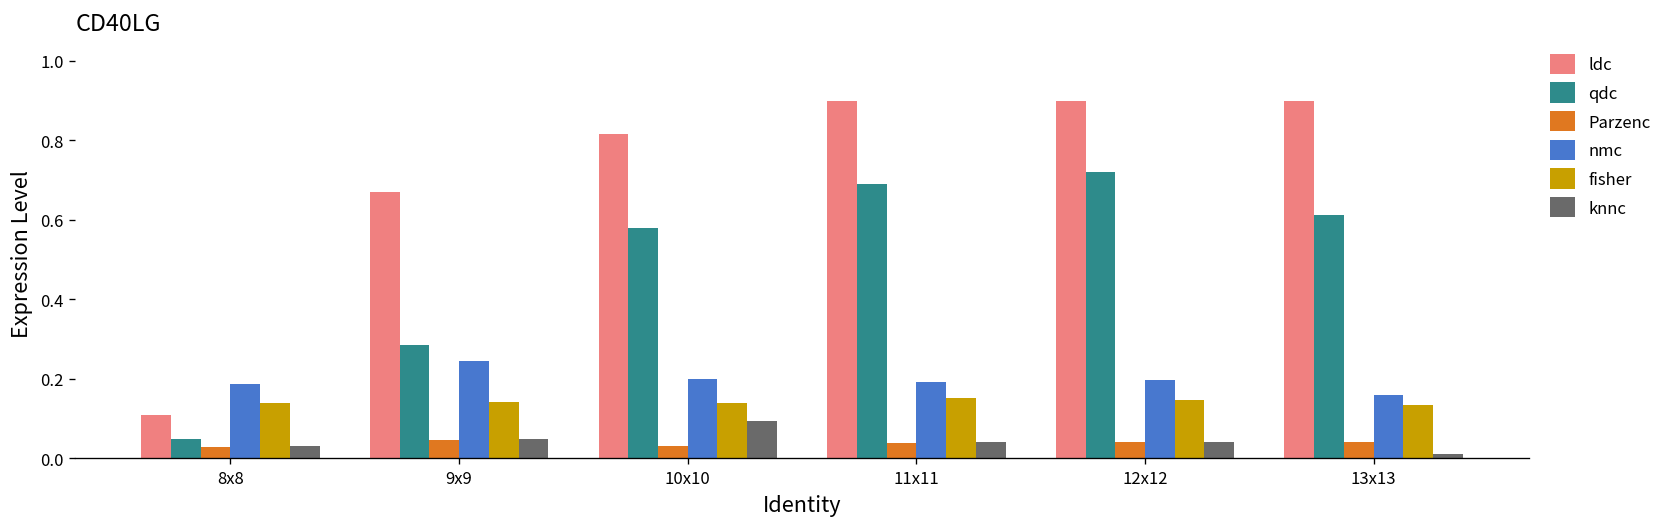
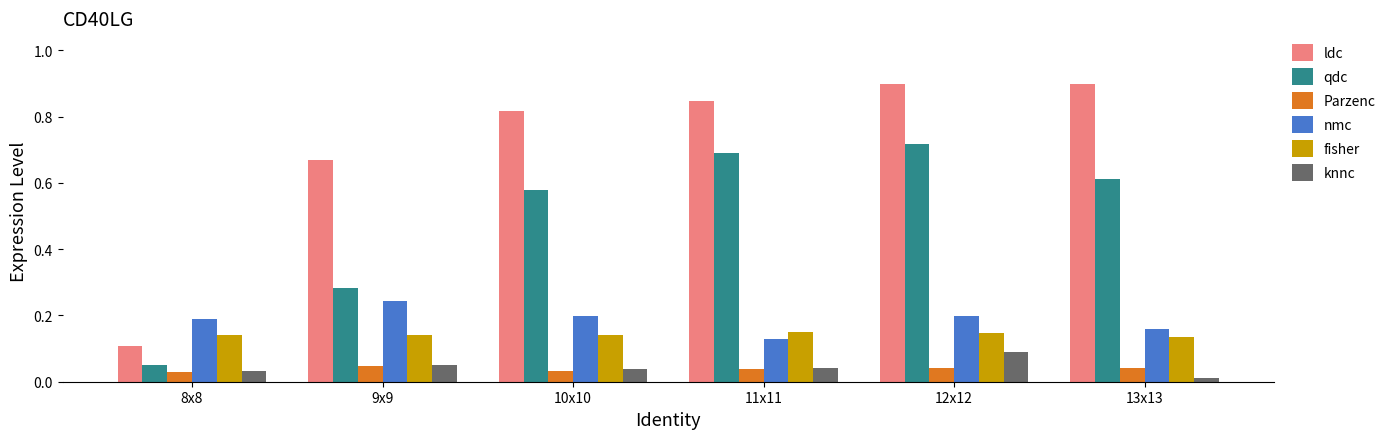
  {
    "ldc": {
      "8x8": 0.11,
      "9x9": 0.67,
      "10x10": 0.82,
-     "11x11": 0.90,
+     "11x11": 0.85,
      "12x12": 0.90,
      "13x13": 0.90
    },
    "qdc": {
      "8x8": 0.05,
      "9x9": 0.28,
      "10x10": 0.58,
      "11x11": 0.69,
      "12x12": 0.72,
      "13x13": 0.61
    },
    "nmc": {
      "8x8": 0.19,
      "9x9": 0.24,
      "10x10": 0.20,
-     "11x11": 0.19,
+     "11x11": 0.13,
      "12x12": 0.20,
      "13x13": 0.16
    },
    "knnc": {
      "8x8": 0.03,
      "9x9": 0.05,
-     "10x10": 0.09,
+     "10x10": 0.04,
      "11x11": 0.04,
-     "12x12": 0.04,
+     "12x12": 0.09,
      "13x13": 0.01
    }
  }
